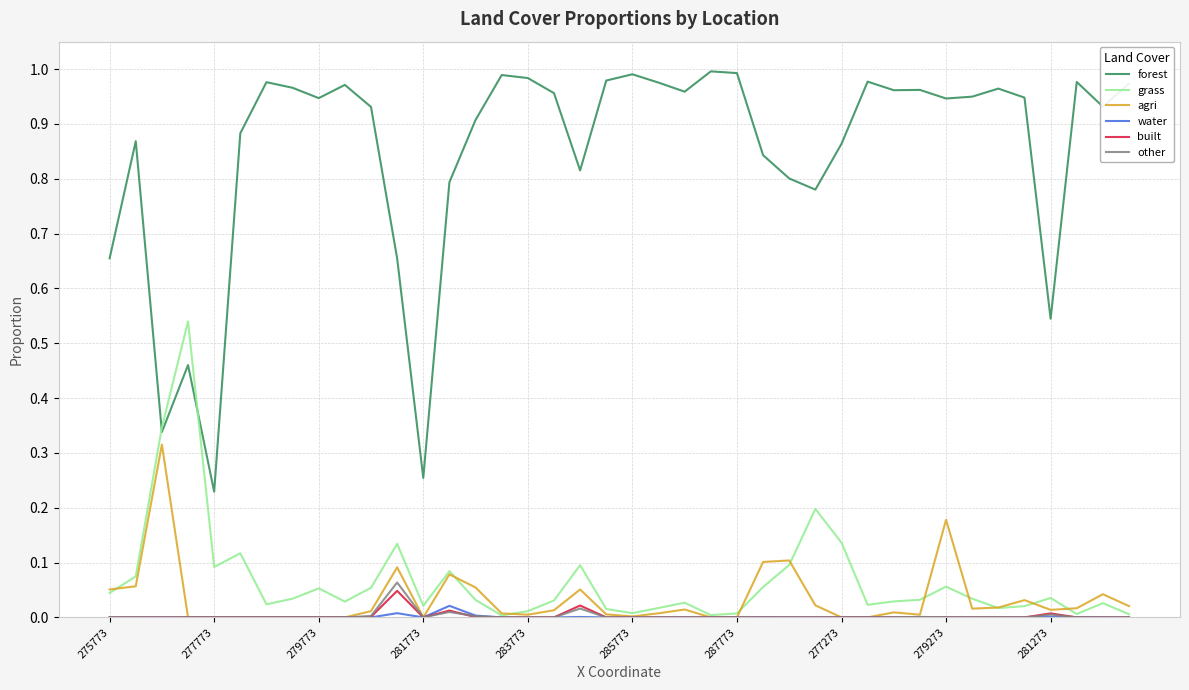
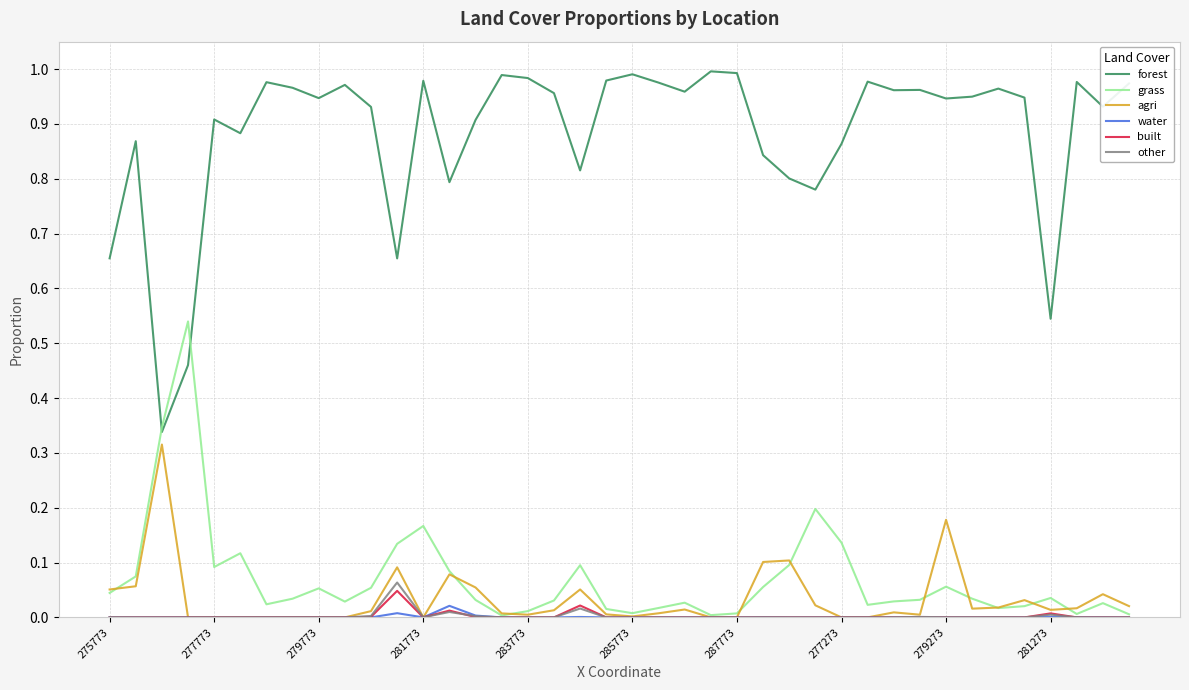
  {
    "forest": {
      "275773": 0.65,
-     "277773": 0.23,
+     "277773": 0.91,
      "279773": 0.95,
-     "281773": 0.25,
+     "281773": 0.98,
      "283773": 0.98,
      "285773": 0.99,
      "287773": 0.99,
      "277273": 0.86,
      "279273": 0.95,
      "281273": 0.54
    },
    "grass": {
      "275773": 0.04,
      "277773": 0.09,
      "279773": 0.05,
-     "281773": 0.02,
+     "281773": 0.17,
      "283773": 0.01,
      "285773": 0.01,
      "287773": 0.01,
      "277273": 0.14,
      "279273": 0.06,
      "281273": 0.04
    },
    "agri": {
      "275773": 0.05,
      "283773": 0.00,
      "279273": 0.18,
      "281273": 0.01
    }
  }
